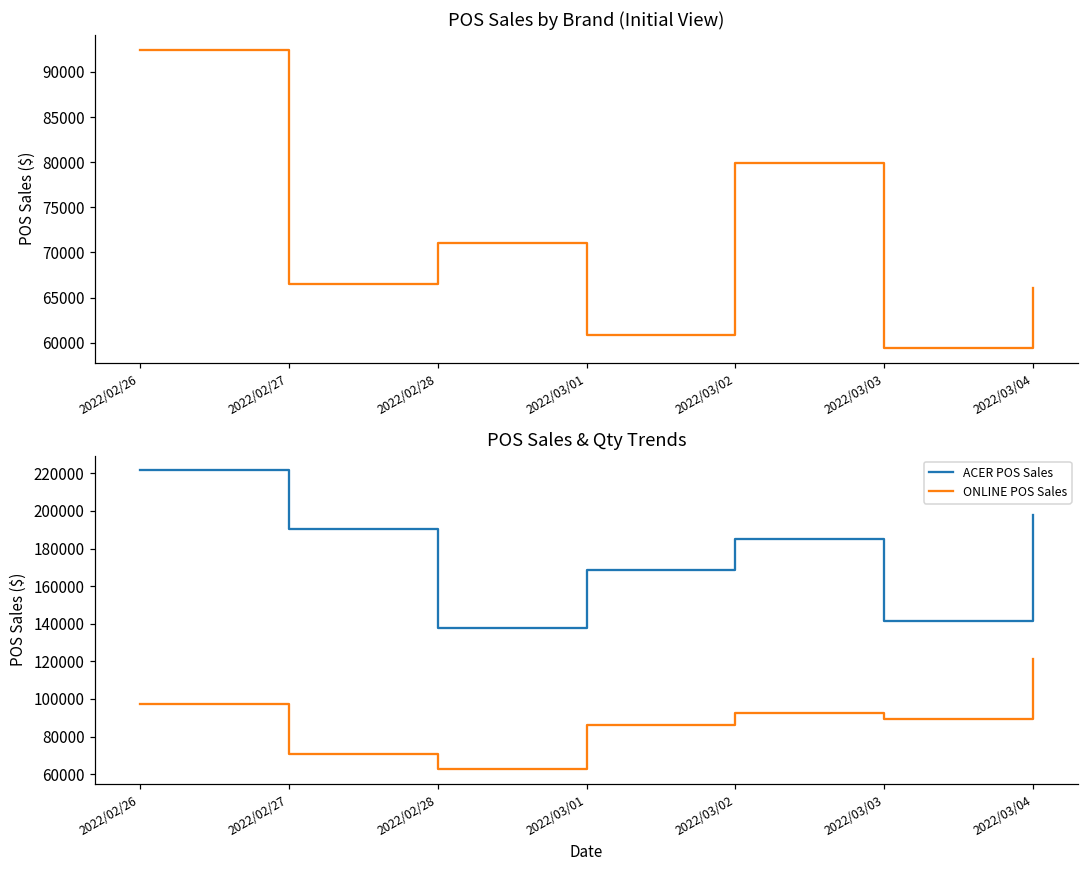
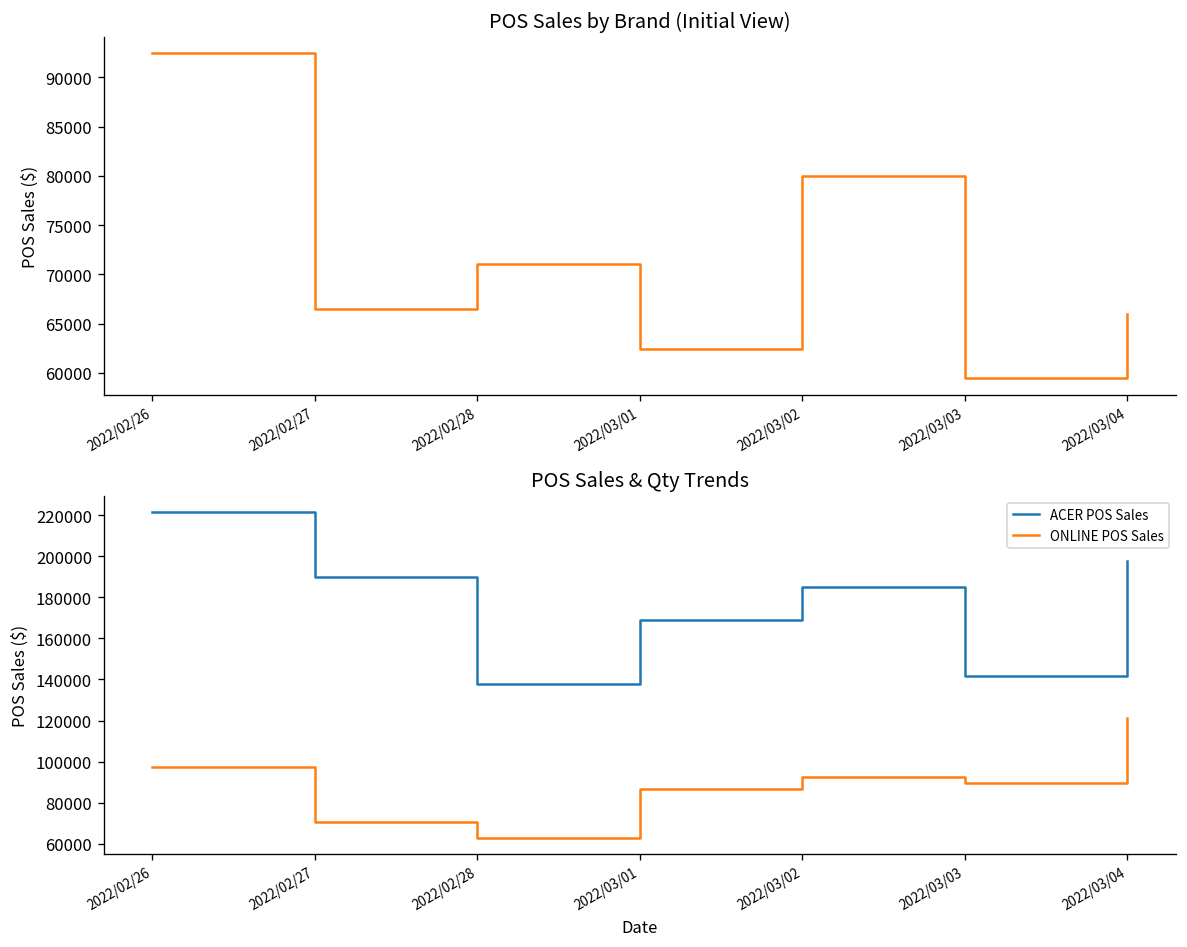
  {
    "POS Sales by Brand (Initial View)": {
      "2022/02/26": 92000,
      "2022/02/27": 67000,
      "2022/02/28": 71000,
-     "2022/03/01": 61000,
+     "2022/03/01": 62000,
      "2022/03/02": 80000,
      "2022/03/03": 59000,
      "2022/03/04": 66000
    },
    "POS Sales & Qty Trends": {
      "ACER POS Sales": {
        "2022/02/26": 222000,
        "2022/02/27": 190000,
        "2022/02/28": 138000,
        "2022/03/01": 169000,
        "2022/03/02": 185000,
        "2022/03/03": 142000,
        "2022/03/04": 198000
      },
      "ONLINE POS Sales": {
        "2022/02/26": 98000,
        "2022/02/27": 71000,
        "2022/02/28": 63000,
        "2022/03/01": 86000,
        "2022/03/02": 93000,
        "2022/03/03": 89000,
        "2022/03/04": 121000
      }
    }
  }
